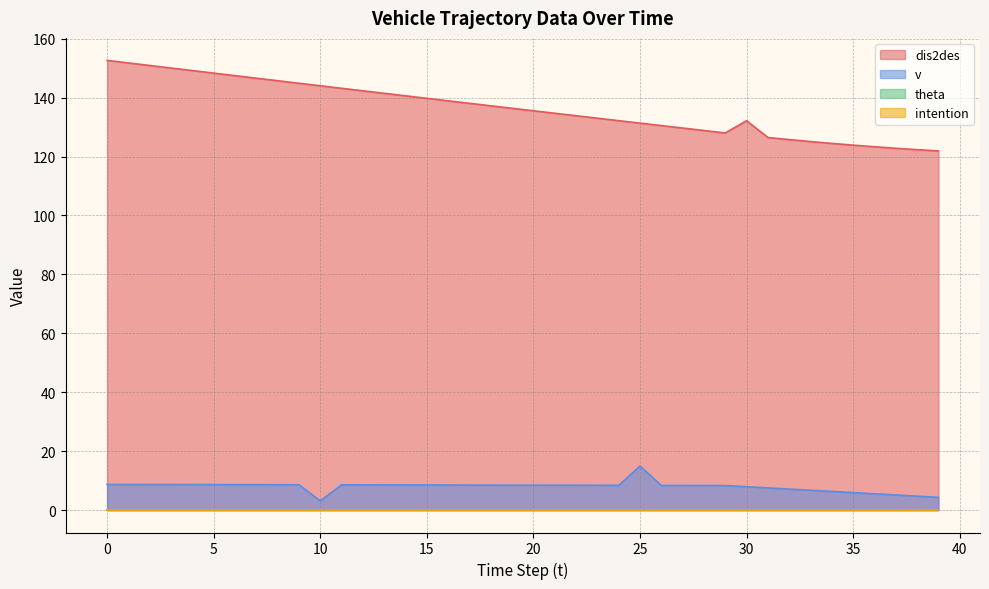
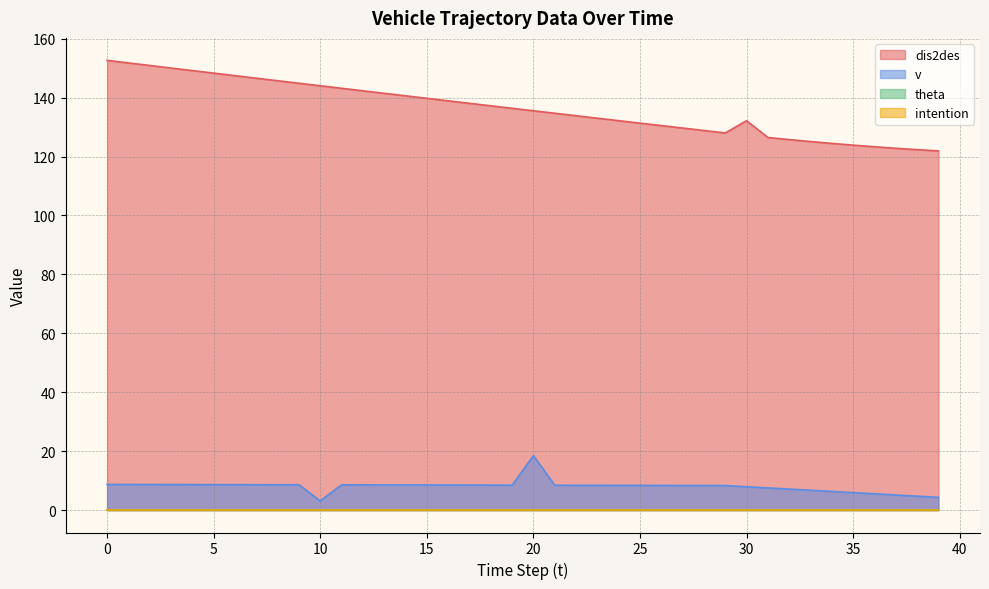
  {
    "dis2des": {
      "0": 153,
      "5": 148,
      "10": 144,
      "15": 140,
      "20": 136,
      "25": 131,
      "30": 132,
      "35": 124
    },
    "v": {
      "0": 9,
      "5": 9,
      "10": 3,
      "15": 9,
-     "20": 8,
-     "25": 15,
+     "20": 18,
+     "25": 8,
      "30": 8,
      "35": 6
    },
    "intention": {
      "0": 0,
      "5": 0,
      "10": 0,
      "15": 0,
      "20": 0,
      "25": 0,
      "30": 0,
      "35": 0
    }
  }
